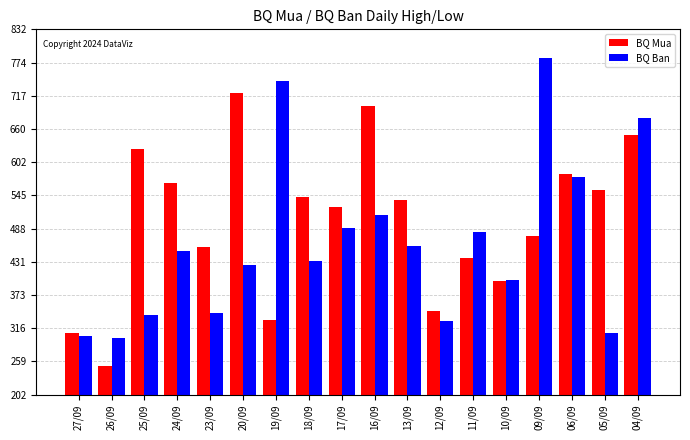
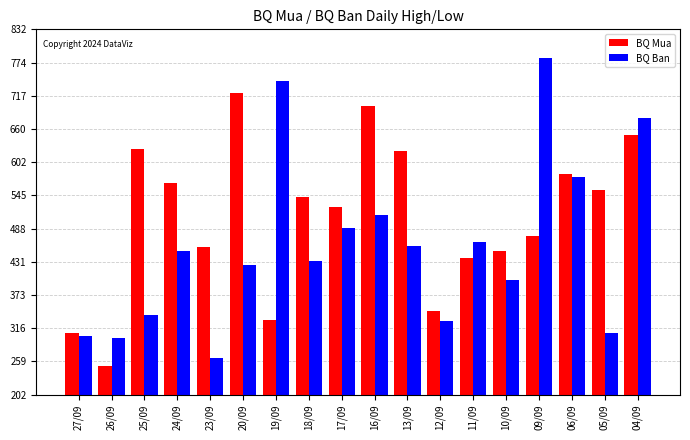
  {
    "BQ Mua": {
      "27/09": 310,
      "26/09": 250,
      "25/09": 630,
      "24/09": 570,
      "23/09": 460,
      "20/09": 720,
      "19/09": 330,
      "18/09": 540,
      "17/09": 530,
      "16/09": 700,
-     "13/09": 540,
+     "13/09": 620,
      "12/09": 350,
      "11/09": 440,
-     "10/09": 400,
+     "10/09": 450,
      "09/09": 480,
      "06/09": 580,
      "05/09": 560,
      "04/09": 650
    },
    "BQ Ban": {
      "27/09": 300,
      "26/09": 300,
      "25/09": 340,
      "24/09": 450,
-     "23/09": 340,
+     "23/09": 270,
      "20/09": 430,
      "19/09": 740,
      "18/09": 430,
      "17/09": 490,
      "16/09": 510,
      "13/09": 460,
      "12/09": 330,
-     "11/09": 480,
+     "11/09": 470,
      "10/09": 400,
      "09/09": 780,
      "06/09": 580,
      "05/09": 310,
      "04/09": 680
    }
  }
